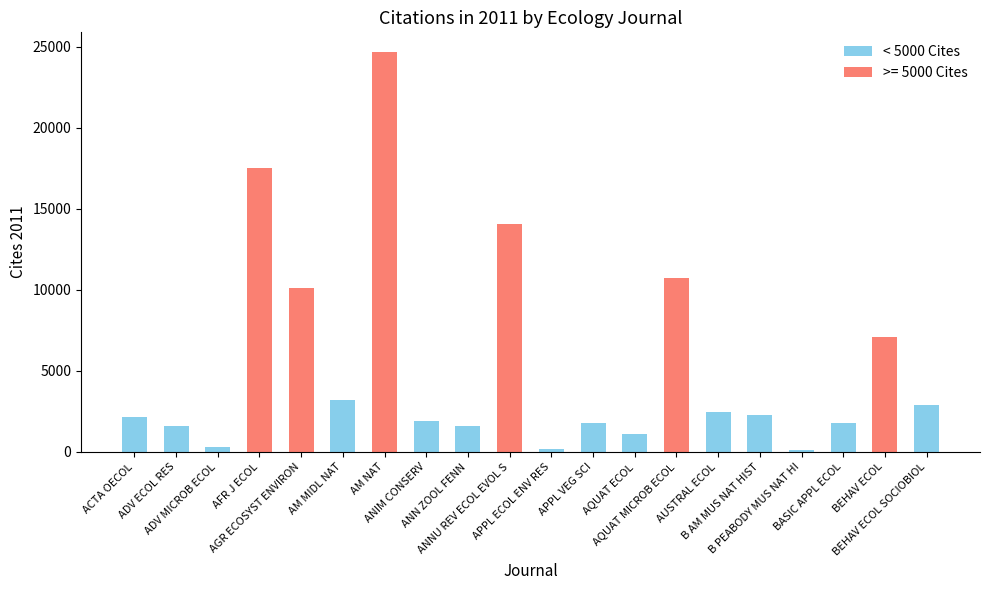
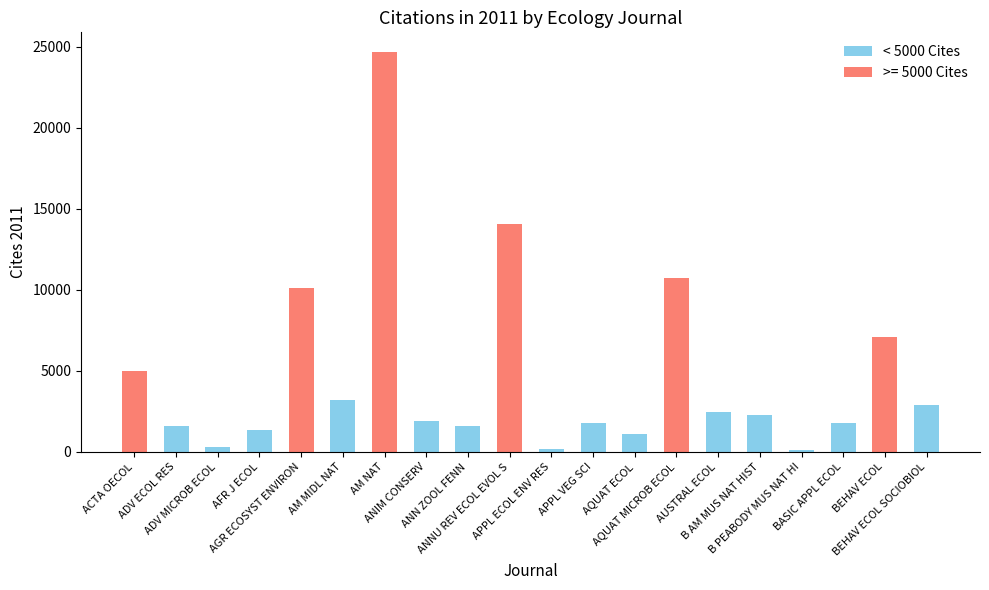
  {
-   "ACTA OECOL": 2200,
+   "ACTA OECOL": 5000,
    "ADV ECOL RES": 1600,
    "ADV MICROB ECOL": 300,
-   "AFR J ECOL": 17500,
+   "AFR J ECOL": 1400,
    "AGR ECOSYST ENVIRON": 10100,
    "AM MIDL NAT": 3200,
    "AM NAT": 24700,
    "ANIM CONSERV": 1900,
    "ANN ZOOL FENN": 1600,
    "ANNU REV ECOL EVOL S": 14000,
    "APPL ECOL ENV RES": 200,
    "APPL VEG SCI": 1800,
    "AQUAT ECOL": 1100,
    "AQUAT MICROB ECOL": 10700,
    "AUSTRAL ECOL": 2500,
    "B AM MUS NAT HIST": 2300,
    "BASIC APPL ECOL": 1800,
    "BEHAV ECOL": 7100,
    "BEHAV ECOL SOCIOBIOL": 2900
  }
